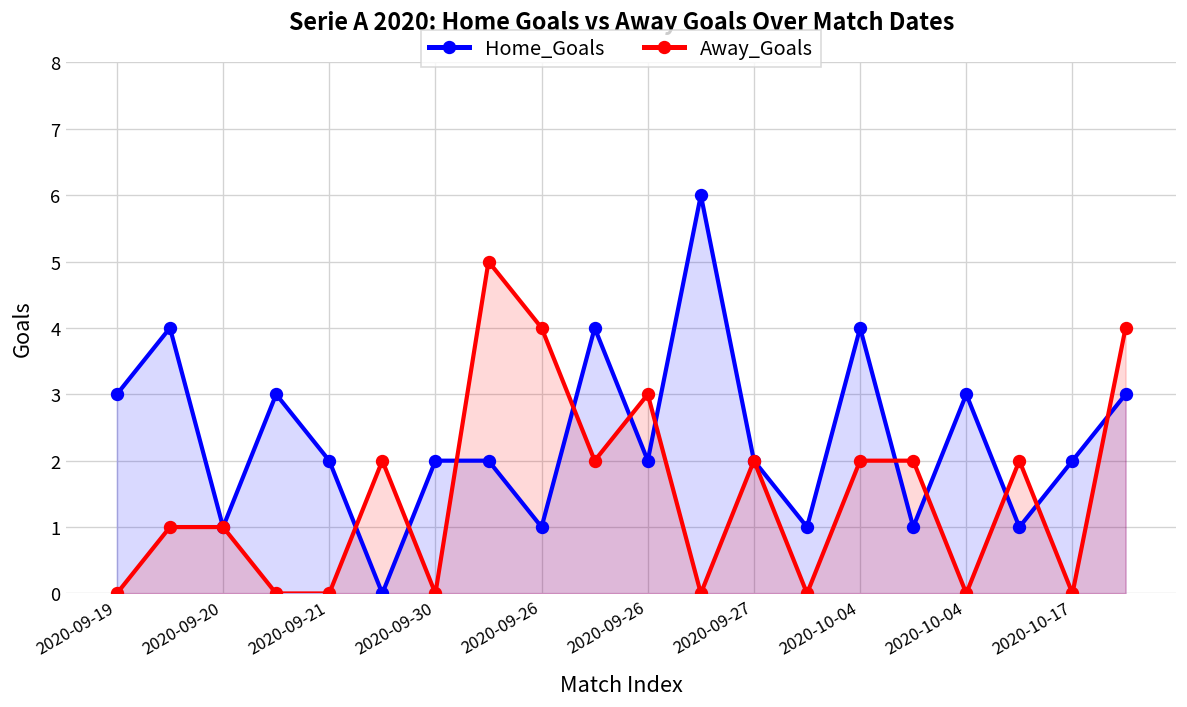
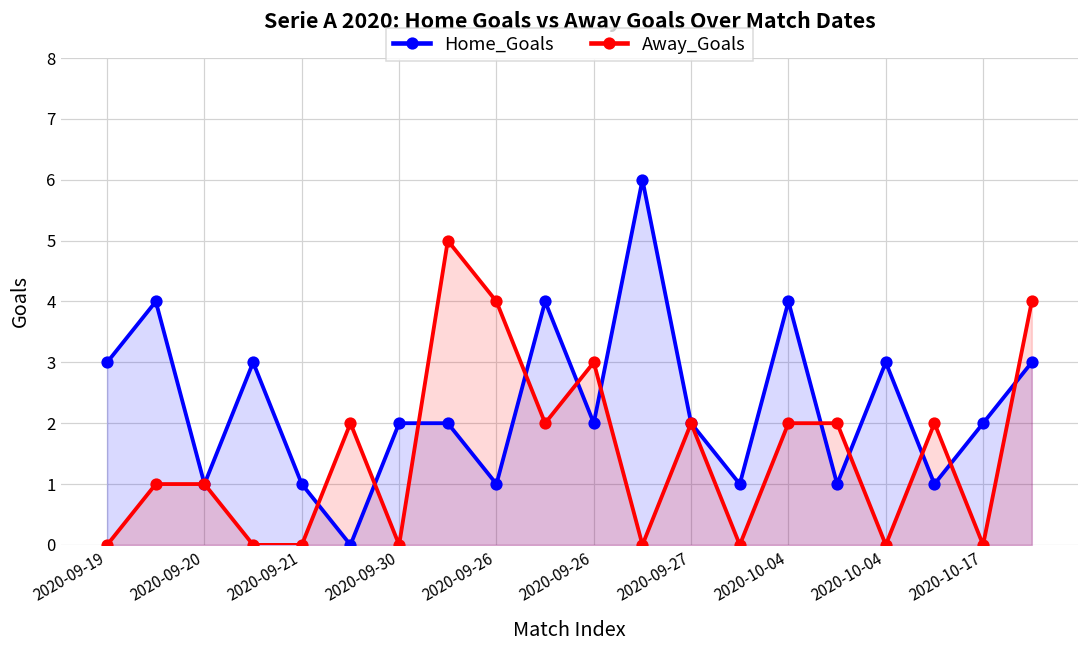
  {
    "Home_Goals": {
      "2020-09-19": 3,
-     "2020-09-21": 2
+     "2020-09-21": 1
    },
    "Away_Goals": {
      "2020-09-19": 0,
      "2020-09-21": 0
    }
  }
